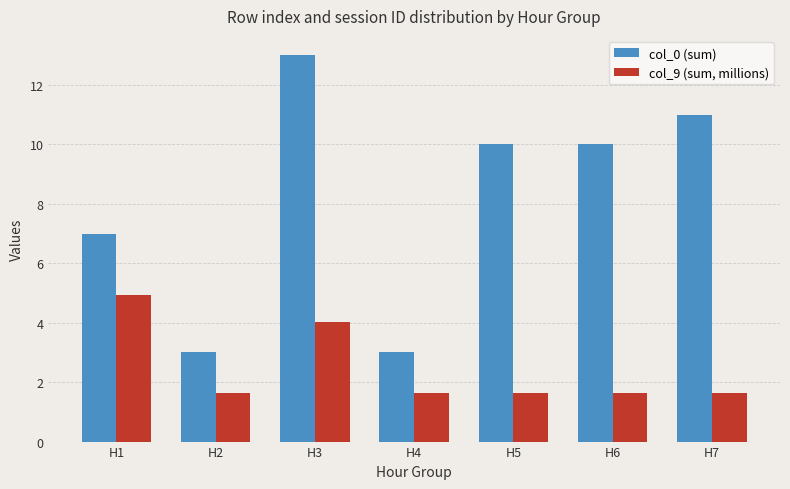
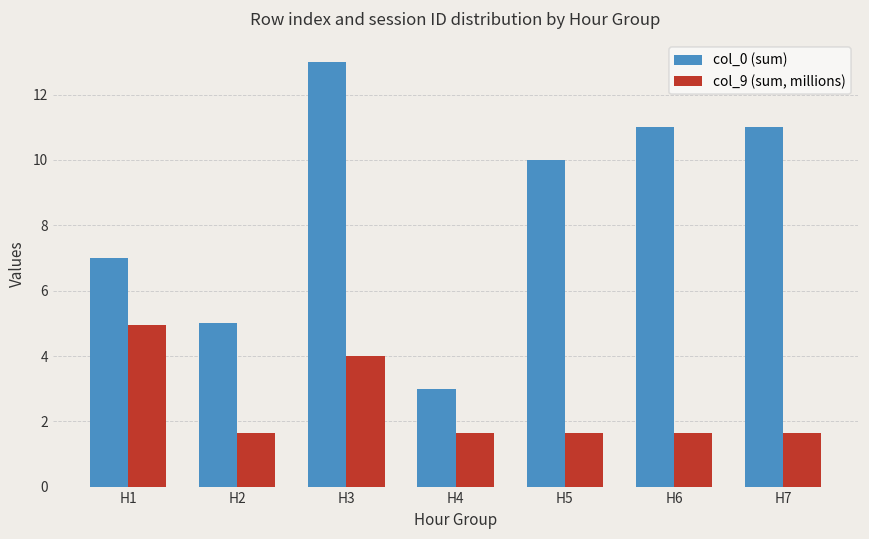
  {
    "col_0 (sum)": {
      "H1": 7,
-     "H2": 3,
+     "H2": 5,
      "H3": 13,
      "H4": 3,
      "H5": 10,
-     "H6": 10,
+     "H6": 11,
      "H7": 11
    },
    "col_9 (sum, millions)": {
      "H1": 5,
      "H2": 1.6,
      "H3": 4,
      "H4": 1.6,
      "H5": 1.6,
      "H6": 1.6,
      "H7": 1.6
    }
  }
